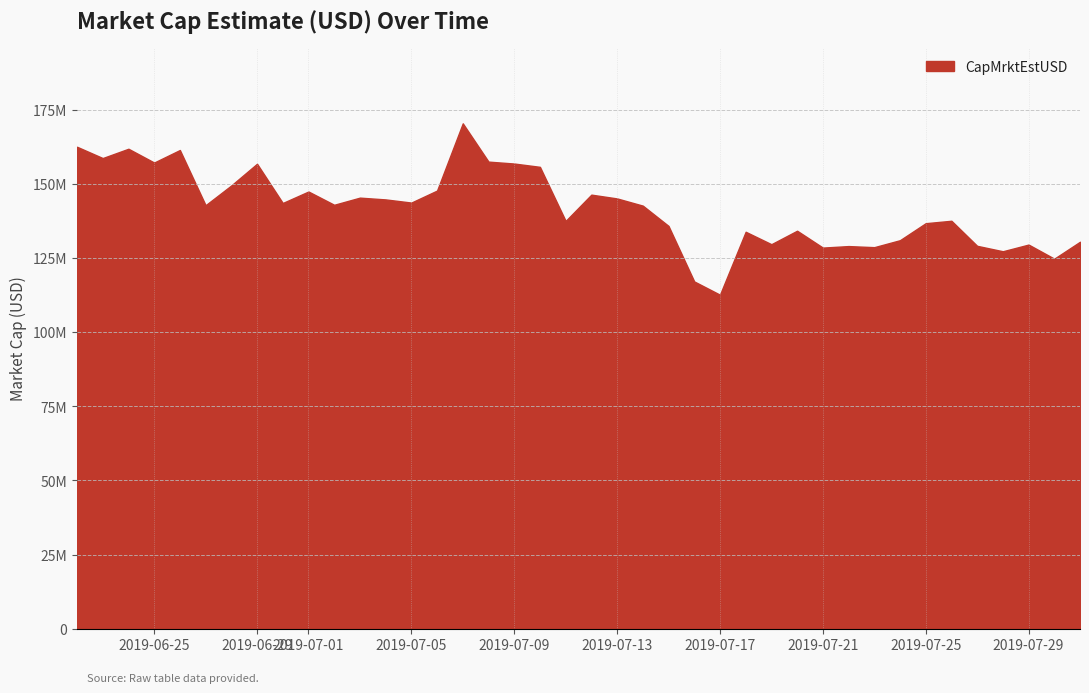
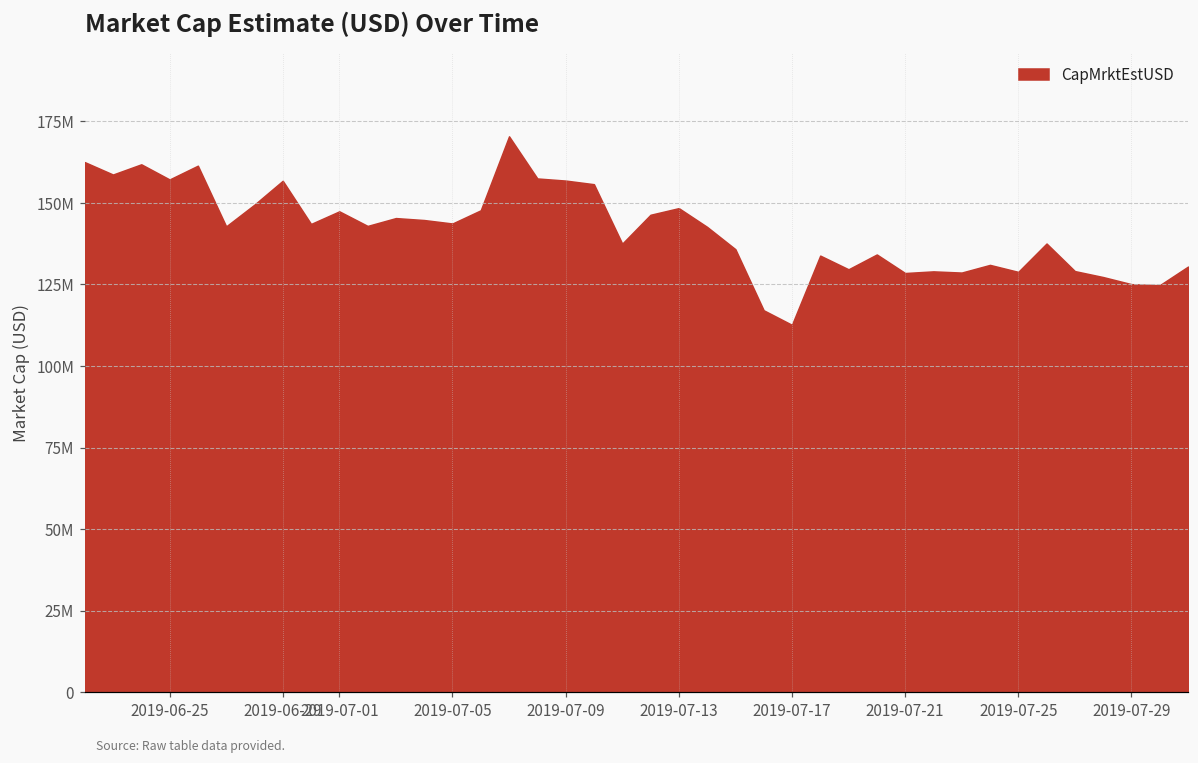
  {
    "2019-06-25": 157000000,
    "2019-07-05": 144000000,
    "2019-07-09": 157000000,
-   "2019-07-13": 145000000,
+   "2019-07-13": 148000000,
    "2019-07-17": 113000000,
    "2019-07-21": 128000000,
-   "2019-07-25": 137000000,
-   "2019-07-29": 130000000
+   "2019-07-25": 129000000,
+   "2019-07-29": 125000000
  }
